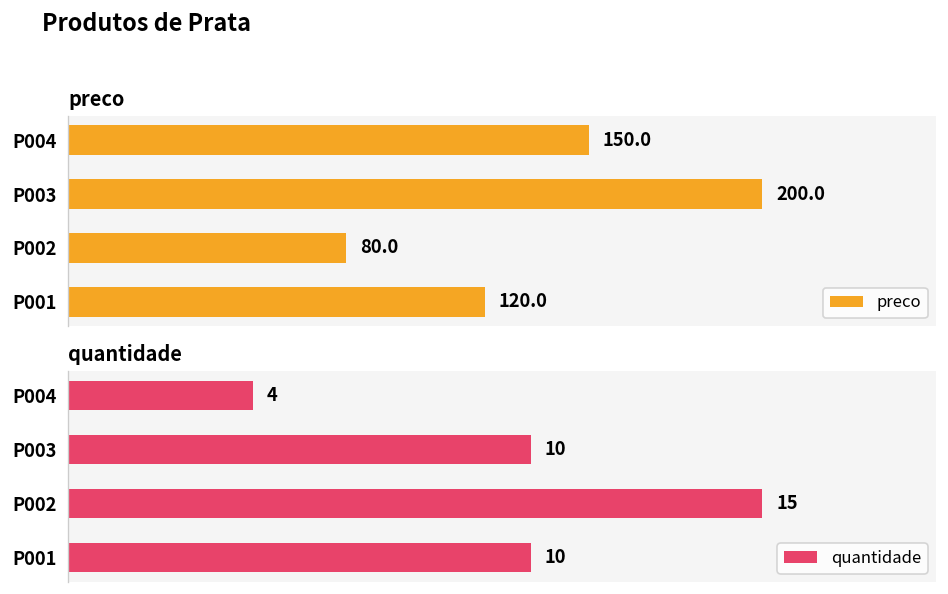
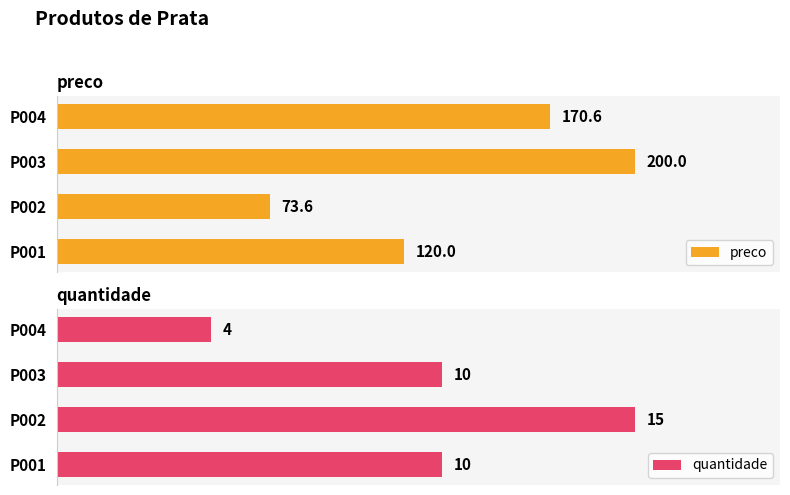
  {
    "preco": {
-     "P004": 150.0,
+     "P004": 170.6,
      "P003": 200.0,
-     "P002": 80.0,
+     "P002": 73.6,
      "P001": 120.0
    },
    "quantidade": {
      "P004": 4,
      "P003": 10,
      "P002": 15,
      "P001": 10
    }
  }
